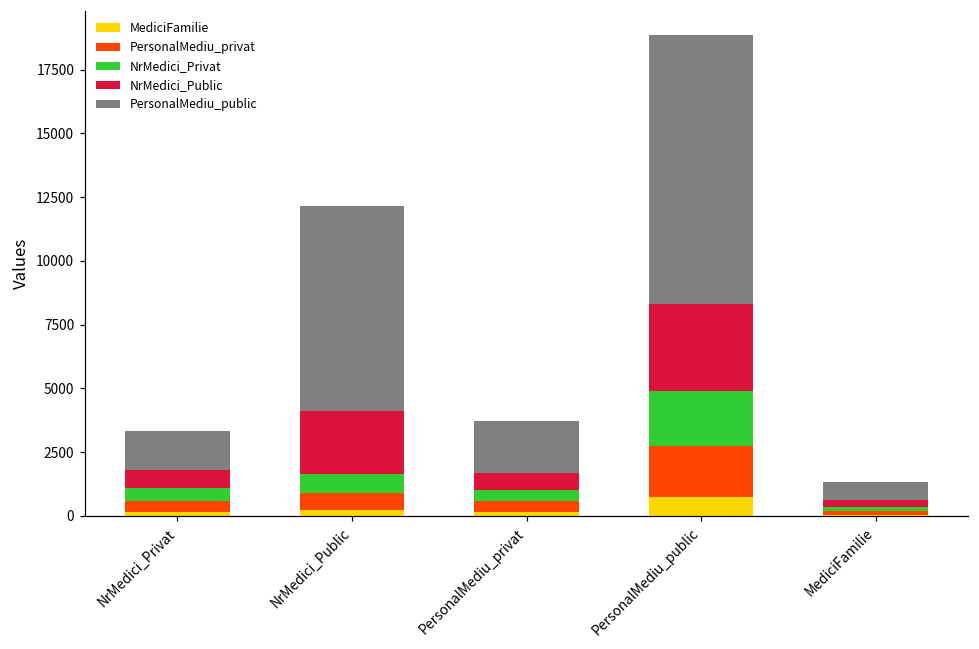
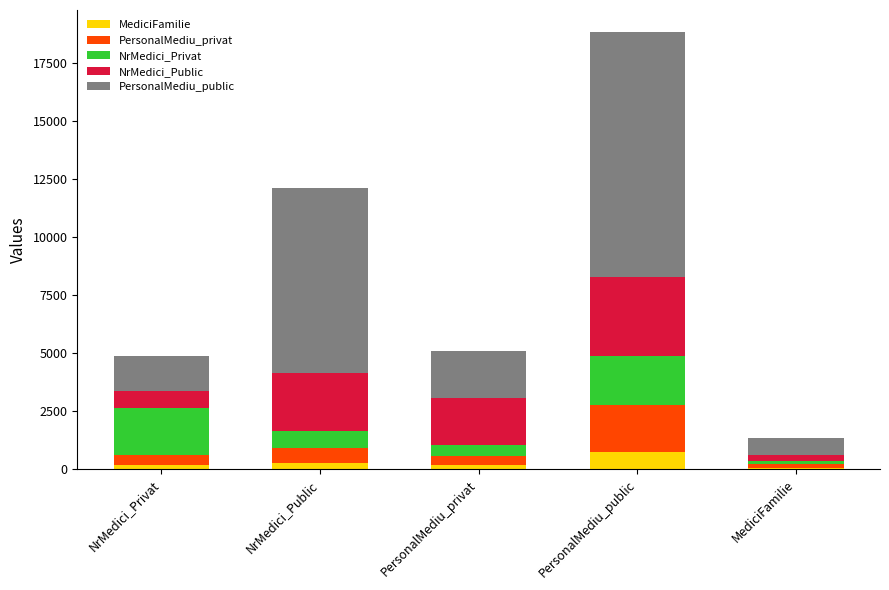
  {
    "MediciFamilie": {
      "NrMedici_Privat": 200,
      "NrMedici_Public": 200,
      "PersonalMediu_privat": 200,
      "PersonalMediu_public": 700
    },
    "PersonalMediu_privat": {
      "NrMedici_Privat": 400,
      "NrMedici_Public": 700,
      "PersonalMediu_privat": 400,
      "PersonalMediu_public": 2000,
      "MediciFamilie": 200
    },
    "NrMedici_Privat": {
-     "NrMedici_Privat": 500,
+     "NrMedici_Privat": 2000,
      "NrMedici_Public": 700,
      "PersonalMediu_privat": 400,
      "PersonalMediu_public": 2100,
      "MediciFamilie": 200
    },
    "NrMedici_Public": {
      "NrMedici_Privat": 700,
      "NrMedici_Public": 2500,
-     "PersonalMediu_privat": 700,
+     "PersonalMediu_privat": 2100,
      "PersonalMediu_public": 3400,
      "MediciFamilie": 200
    },
    "PersonalMediu_public": {
      "NrMedici_Privat": 1500,
      "NrMedici_Public": 8000,
      "PersonalMediu_privat": 2000,
      "PersonalMediu_public": 10600,
      "MediciFamilie": 700
    }
  }
